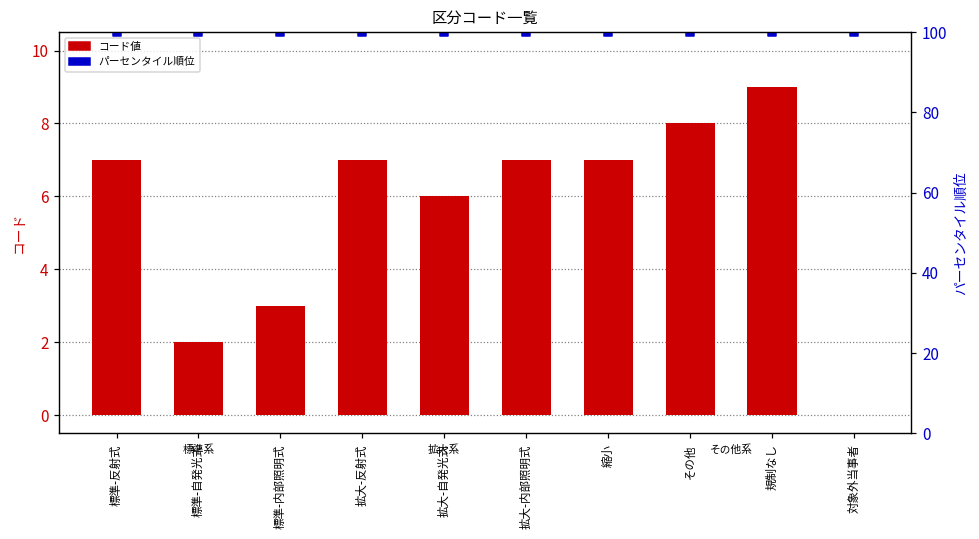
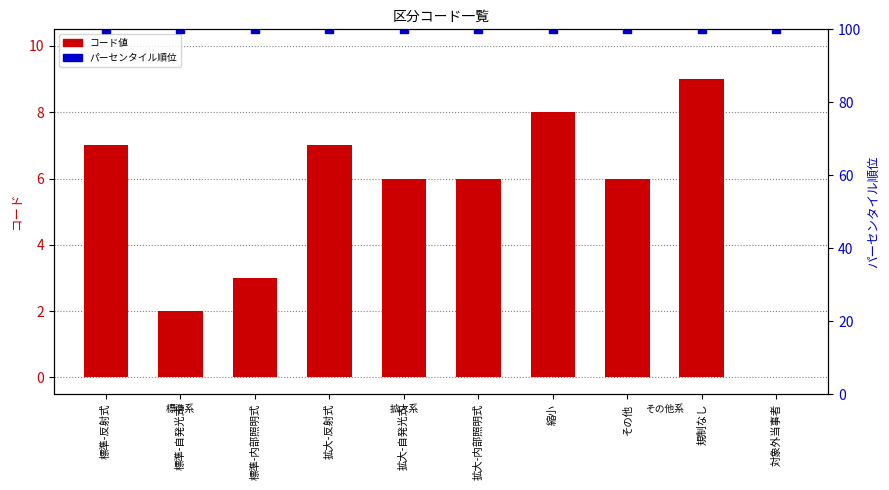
  {
    "コード値": {
      "標準-反射式": 7,
      "標準-自発光式": 2,
      "標準-内部照明式": 3,
      "拡大-反射式": 7,
      "拡大-自発光式": 6,
-     "拡大-内部照明式": 7,
-     "縮小": 7,
-     "その他": 8,
+     "拡大-内部照明式": 6,
+     "縮小": 8,
+     "その他": 6,
      "規制なし": 9,
      "対象外当事者": 0
    }
  }
